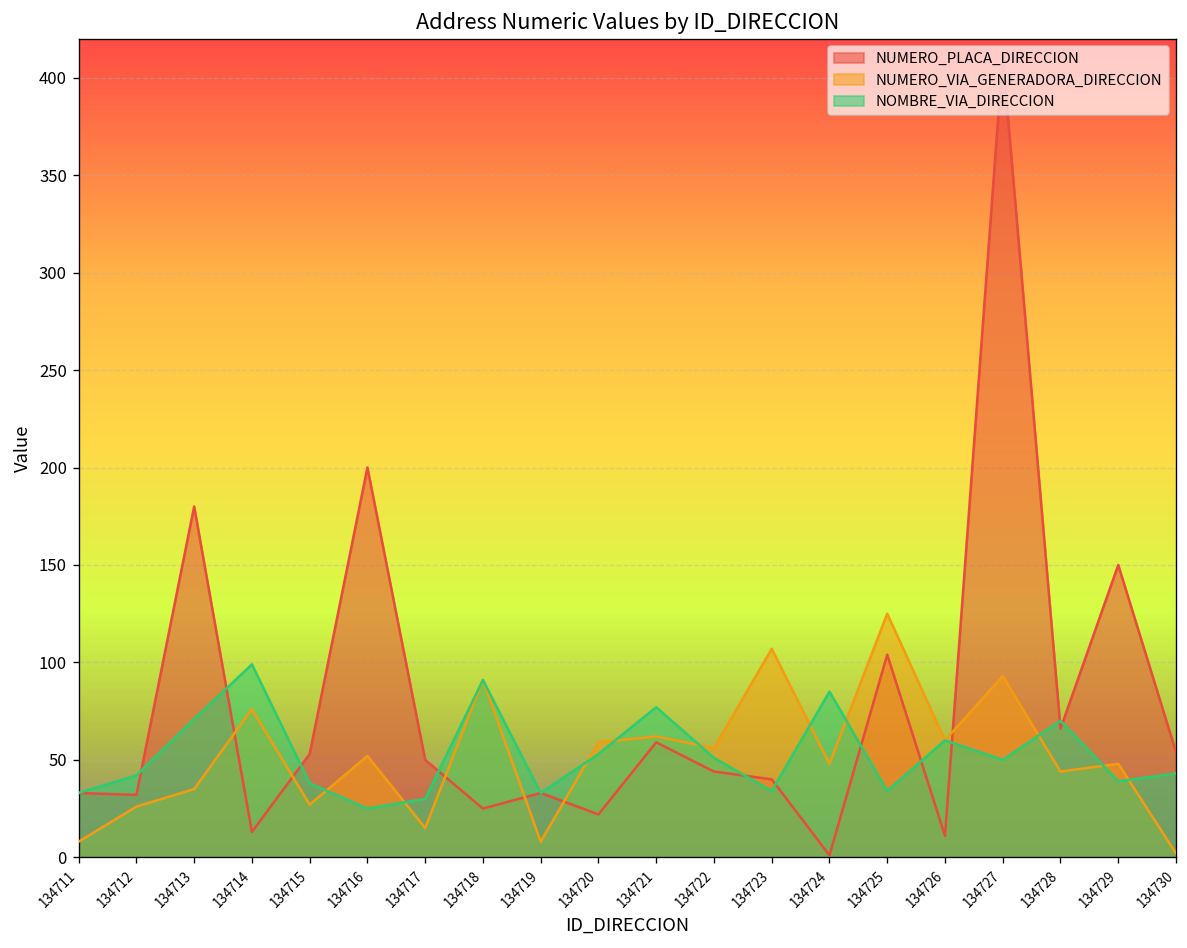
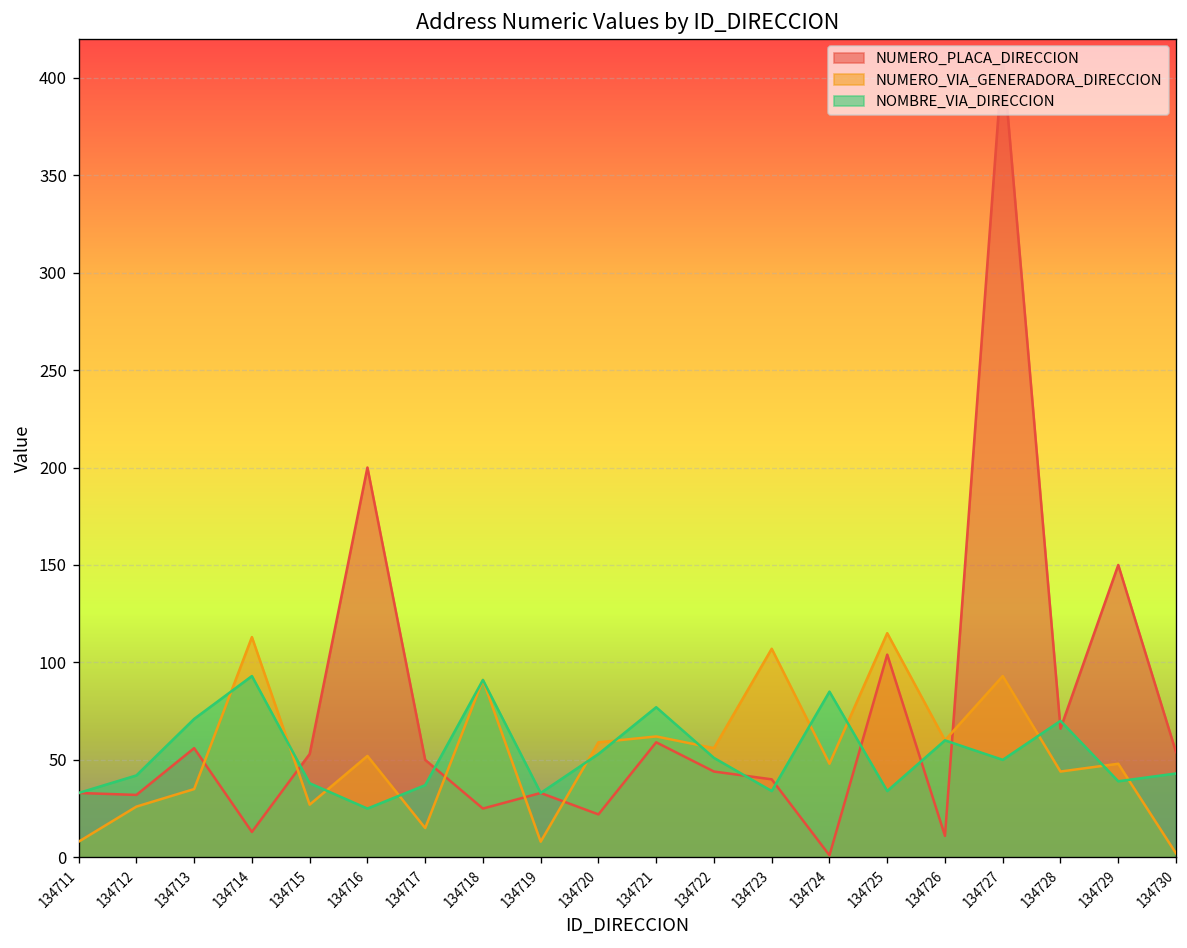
  {
    "NUMERO_PLACA_DIRECCION": {
      "134712": 32,
-     "134713": 180,
+     "134713": 56,
      "134714": 13,
      "134715": 53,
      "134716": 200,
      "134717": 50,
      "134718": 25,
      "134720": 22,
      "134721": 59,
      "134722": 44,
      "134723": 40,
      "134724": 1,
      "134725": 104,
      "134726": 11,
      "134728": 66,
      "134729": 150,
      "134730": 54
    },
    "NUMERO_VIA_GENERADORA_DIRECCION": {
      "134711": 8,
      "134712": 26,
      "134713": 35,
-     "134714": 76,
+     "134714": 113,
      "134715": 27,
      "134716": 52,
      "134717": 15,
      "134719": 8,
      "134720": 59,
      "134721": 62,
      "134722": 56,
      "134723": 107,
      "134724": 48,
-     "134725": 125,
+     "134725": 115,
      "134727": 93,
      "134728": 44,
      "134729": 48,
      "134730": 2
    },
    "NOMBRE_VIA_DIRECCION": {
      "134712": 42,
      "134713": 71,
-     "134714": 99,
+     "134714": 93,
      "134715": 38,
      "134716": 25,
-     "134717": 30,
+     "134717": 37,
      "134720": 53,
      "134721": 77,
      "134722": 51,
      "134723": 34,
      "134724": 85,
      "134725": 34,
      "134727": 50,
      "134728": 70,
      "134729": 39,
      "134730": 43
    }
  }
